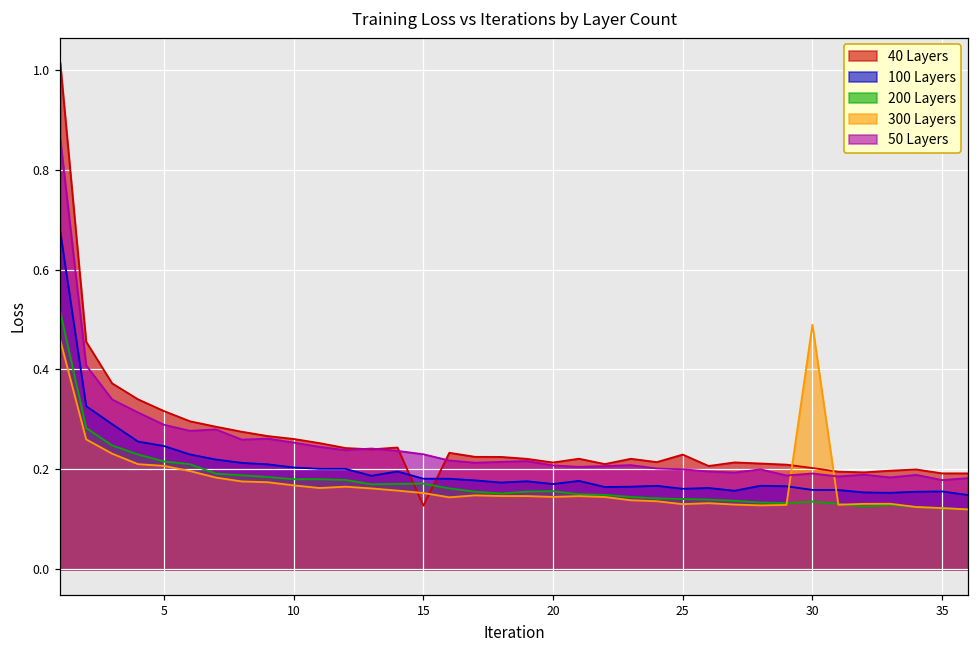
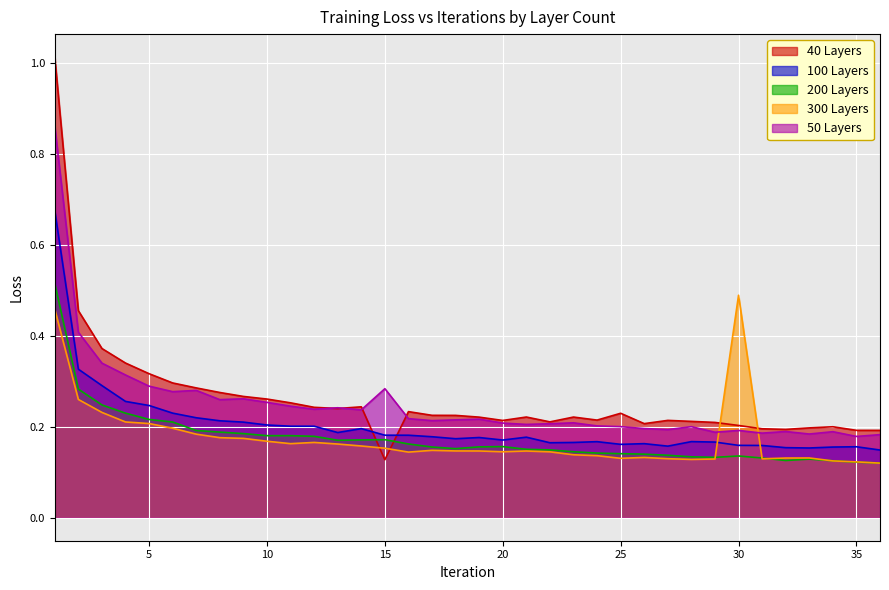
  {
    "40 Layers": {
      "5": 0.32,
      "10": 0.26,
      "15": 0.13,
      "20": 0.21,
      "25": 0.23,
      "30": 0.20,
      "35": 0.19
    },
    "100 Layers": {
      "5": 0.25,
      "10": 0.20,
      "15": 0.18,
      "20": 0.17,
      "25": 0.16,
      "30": 0.16,
      "35": 0.16
    },
    "200 Layers": {
      "5": 0.22,
      "10": 0.18,
      "15": 0.17,
      "20": 0.16,
      "25": 0.14,
      "30": 0.14
    },
    "300 Layers": {
      "5": 0.21,
      "10": 0.17,
      "15": 0.15,
      "20": 0.15,
      "25": 0.13,
      "30": 0.49
    },
    "50 Layers": {
      "5": 0.29,
      "10": 0.25,
-     "15": 0.23,
+     "15": 0.28,
      "20": 0.21,
      "25": 0.20,
      "30": 0.19,
      "35": 0.18
    }
  }
